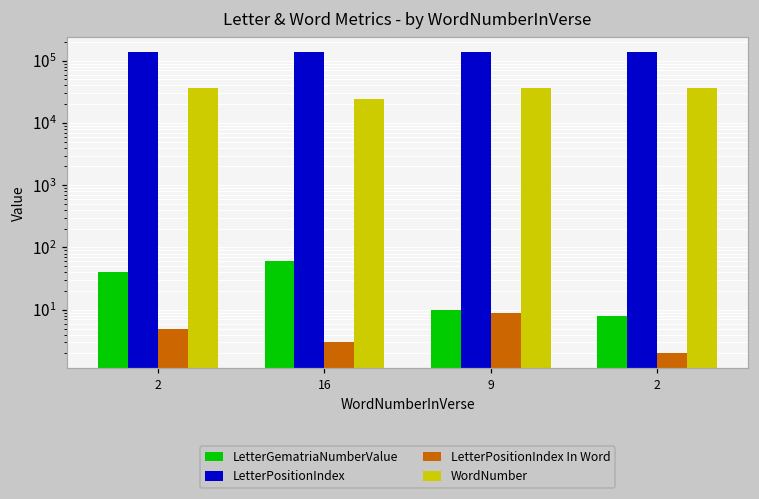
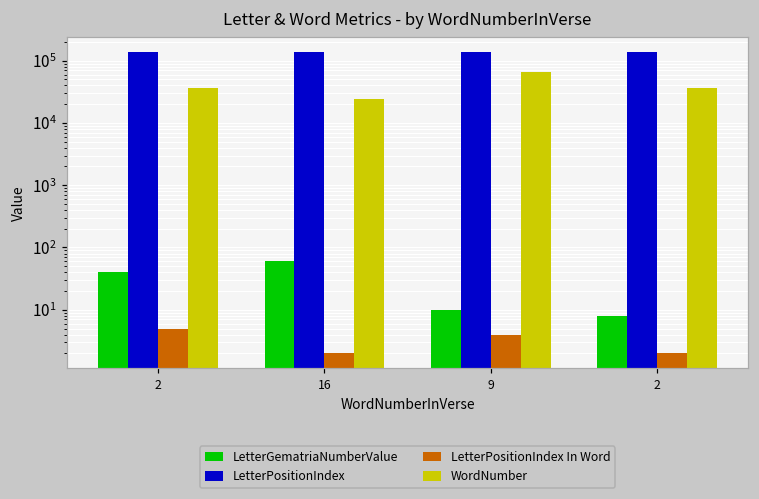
  {
    "LetterGematriaNumberValue": {
      "16": 60,
      "9": 10
    },
    "LetterPositionIndex": {
      "16": 140000,
      "9": 140000
    },
    "LetterPositionIndex In Word": {
-     "16": 3,
-     "9": 9
+     "16": 2,
+     "9": 4
    },
    "WordNumber": {
      "16": 20000,
-     "9": 40000
+     "9": 70000
    }
  }
